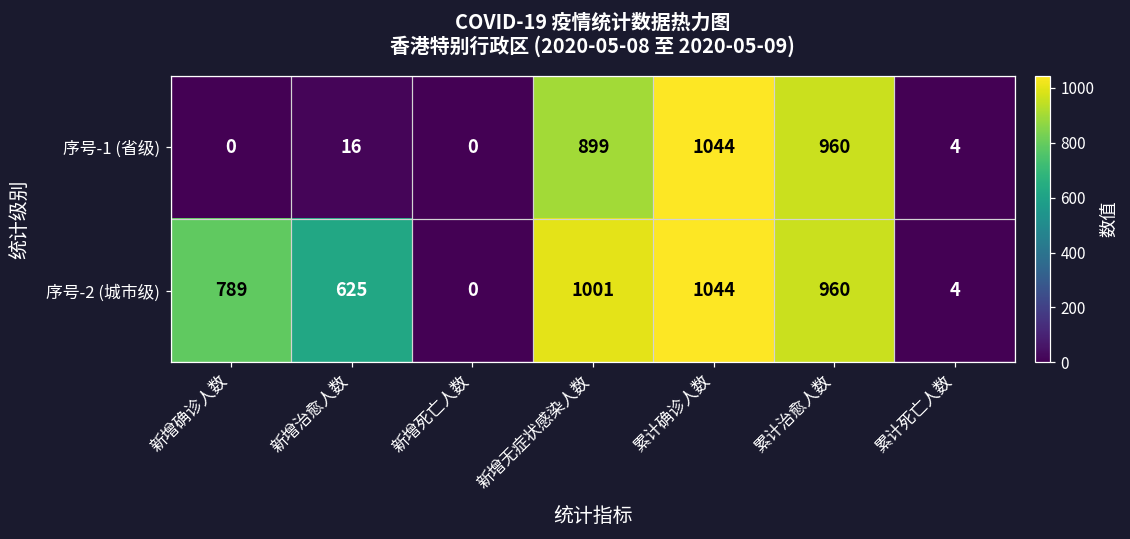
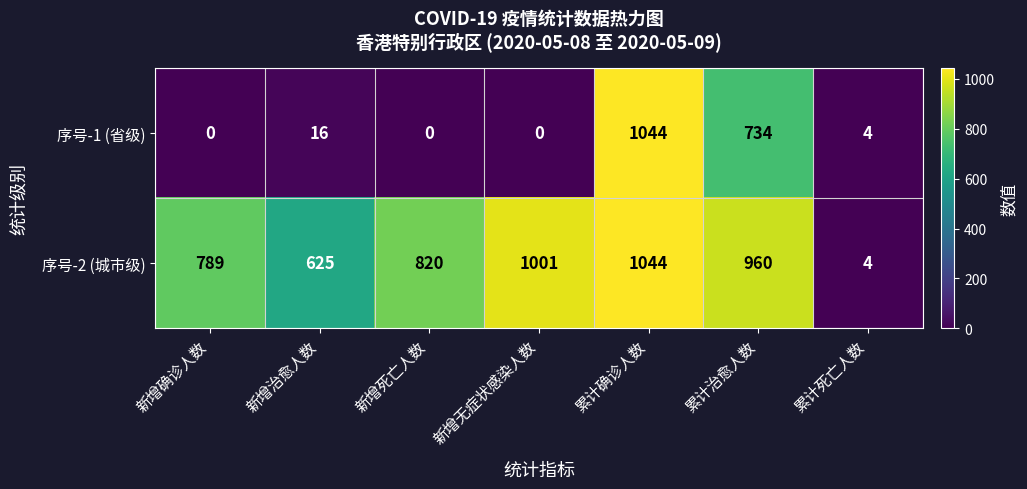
  {
    "序号-1 (省级)": {
      "新增确诊人数": 0,
      "新增治愈人数": 16,
      "新增死亡人数": 0,
-     "新增无症状感染人数": 899,
+     "新增无症状感染人数": 0,
      "累计确诊人数": 1044,
-     "累计治愈人数": 960,
+     "累计治愈人数": 734,
      "累计死亡人数": 4
    },
    "序号-2 (城市级)": {
      "新增确诊人数": 789,
      "新增治愈人数": 625,
-     "新增死亡人数": 0,
+     "新增死亡人数": 820,
      "新增无症状感染人数": 1001,
      "累计确诊人数": 1044,
      "累计治愈人数": 960,
      "累计死亡人数": 4
    }
  }
